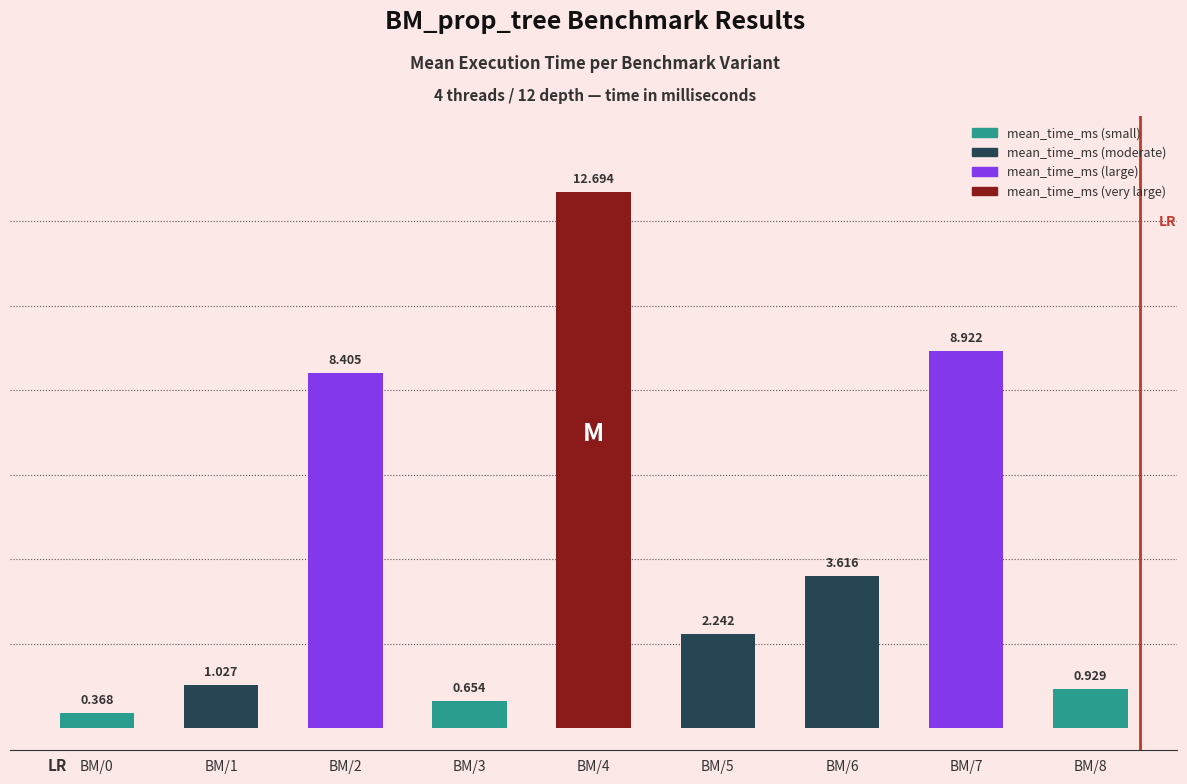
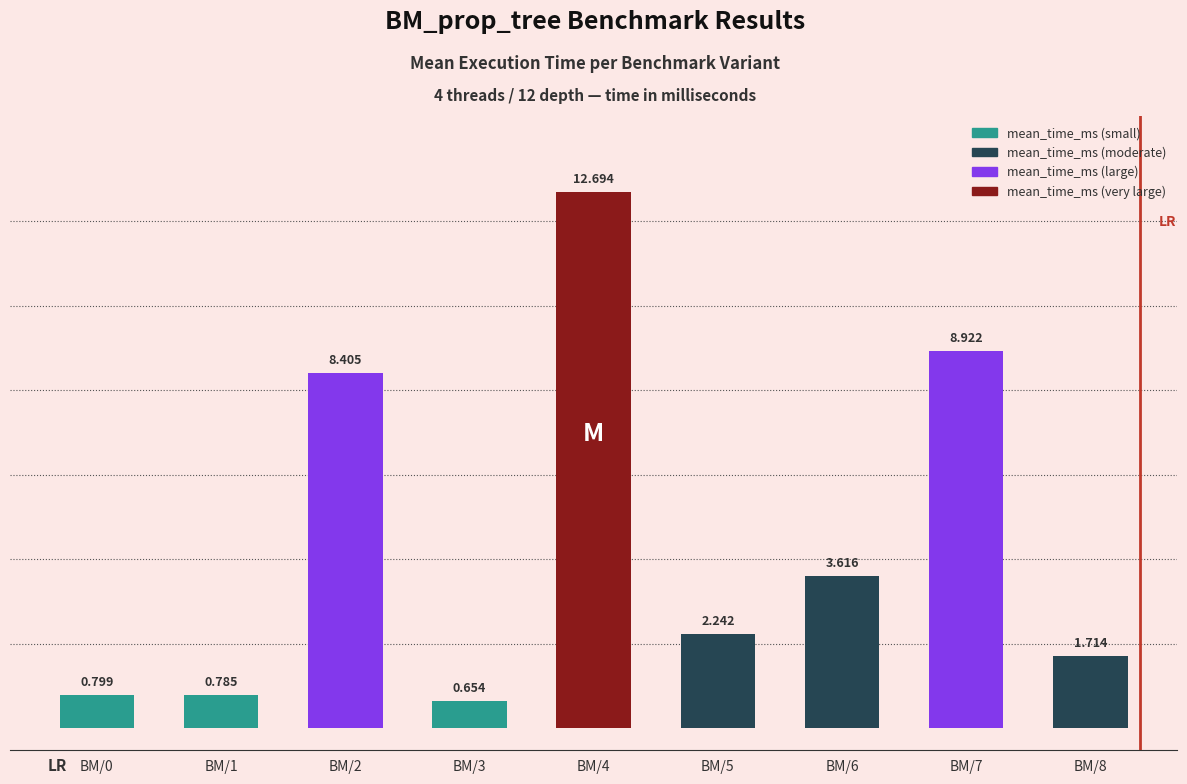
  {
-   "BM/0": 0.368,
-   "BM/1": 1.027,
+   "BM/0": 0.799,
+   "BM/1": 0.785,
    "BM/2": 8.405,
    "BM/3": 0.654,
    "BM/4": 12.694,
    "BM/5": 2.242,
    "BM/6": 3.616,
    "BM/7": 8.922,
-   "BM/8": 0.929
+   "BM/8": 1.714
  }
